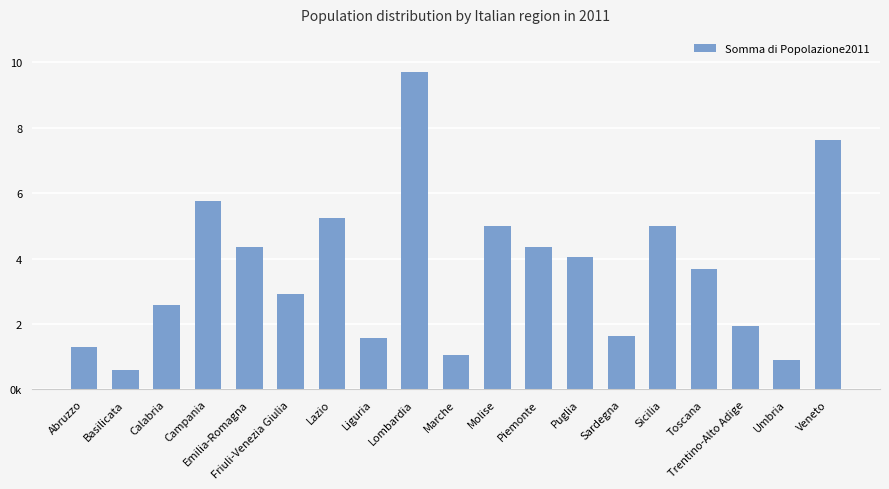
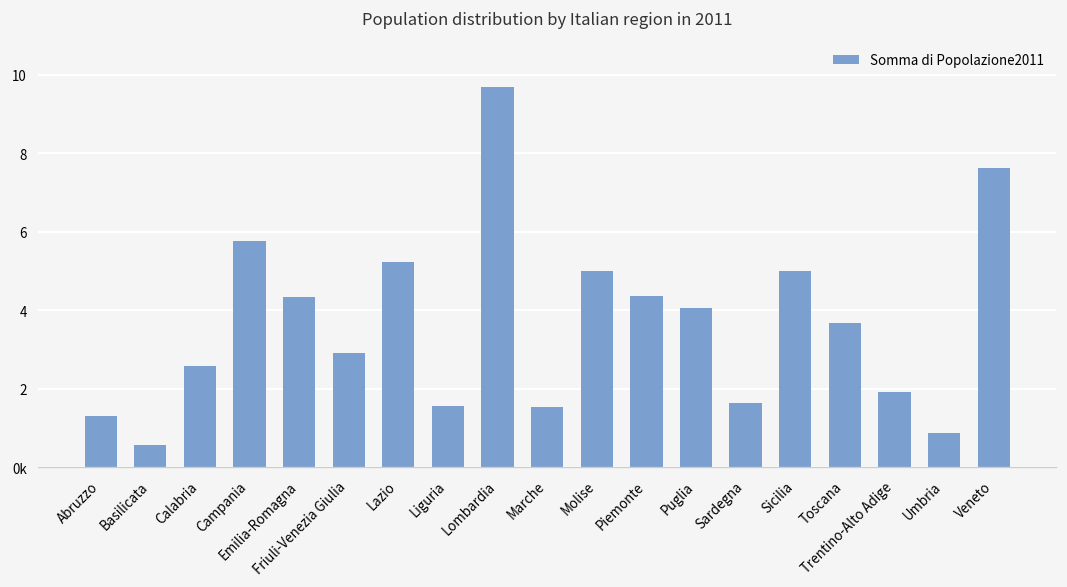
  {
    "Abruzzo": 1.3,
    "Basilicata": 0.6,
    "Calabria": 2.6,
    "Campania": 5.8,
    "Emilia-Romagna": 4.3,
    "Friuli-Venezia Giulia": 2.9,
    "Lazio": 5.2,
    "Liguria": 1.6,
    "Lombardia": 9.7,
-   "Marche": 1.0,
+   "Marche": 1.5,
    "Molise": 5.0,
    "Piemonte": 4.4,
    "Puglia": 4.1,
    "Sardegna": 1.6,
    "Sicilia": 5.0,
    "Toscana": 3.7,
    "Trentino-Alto Adige": 1.9,
    "Umbria": 0.9,
    "Veneto": 7.6
  }
